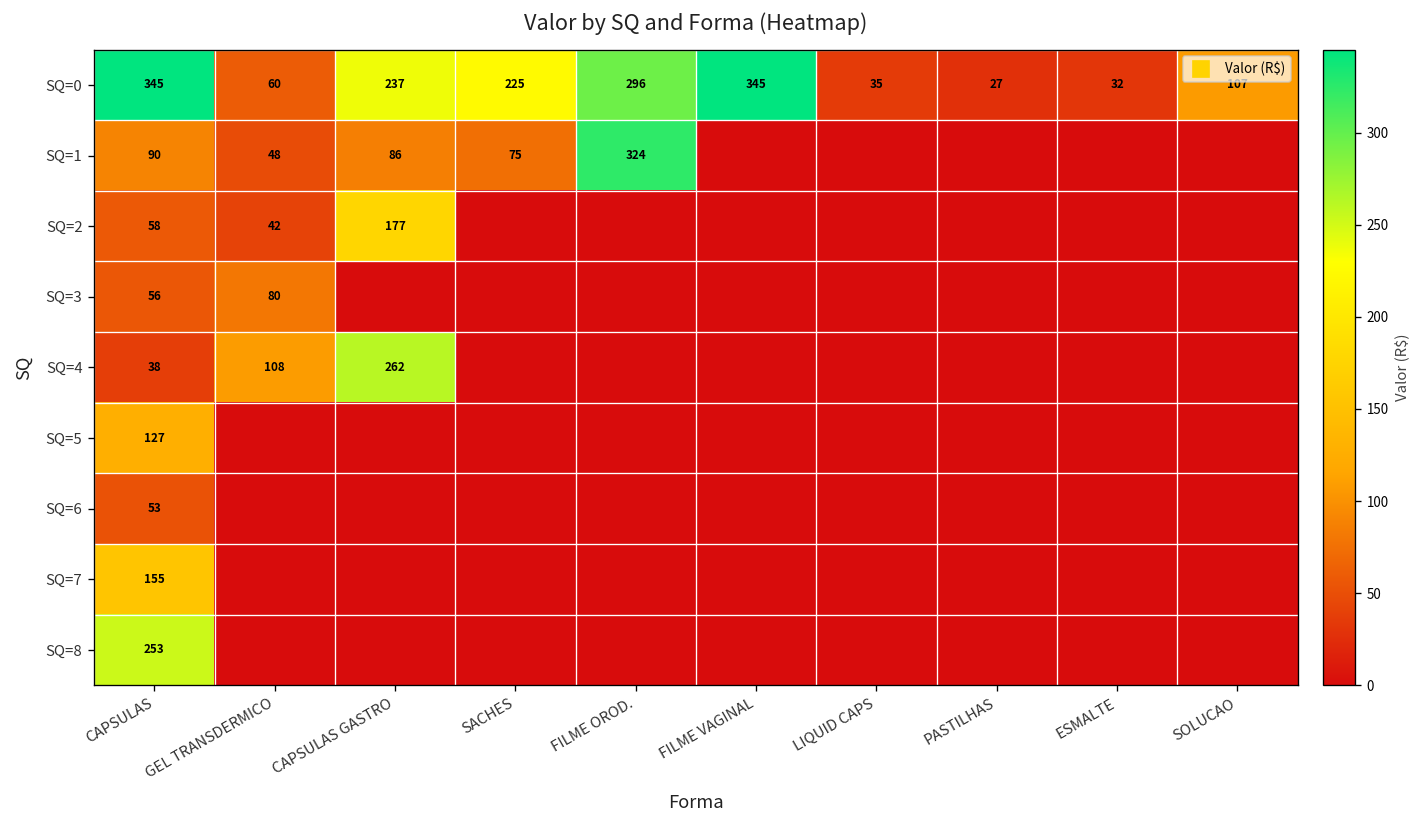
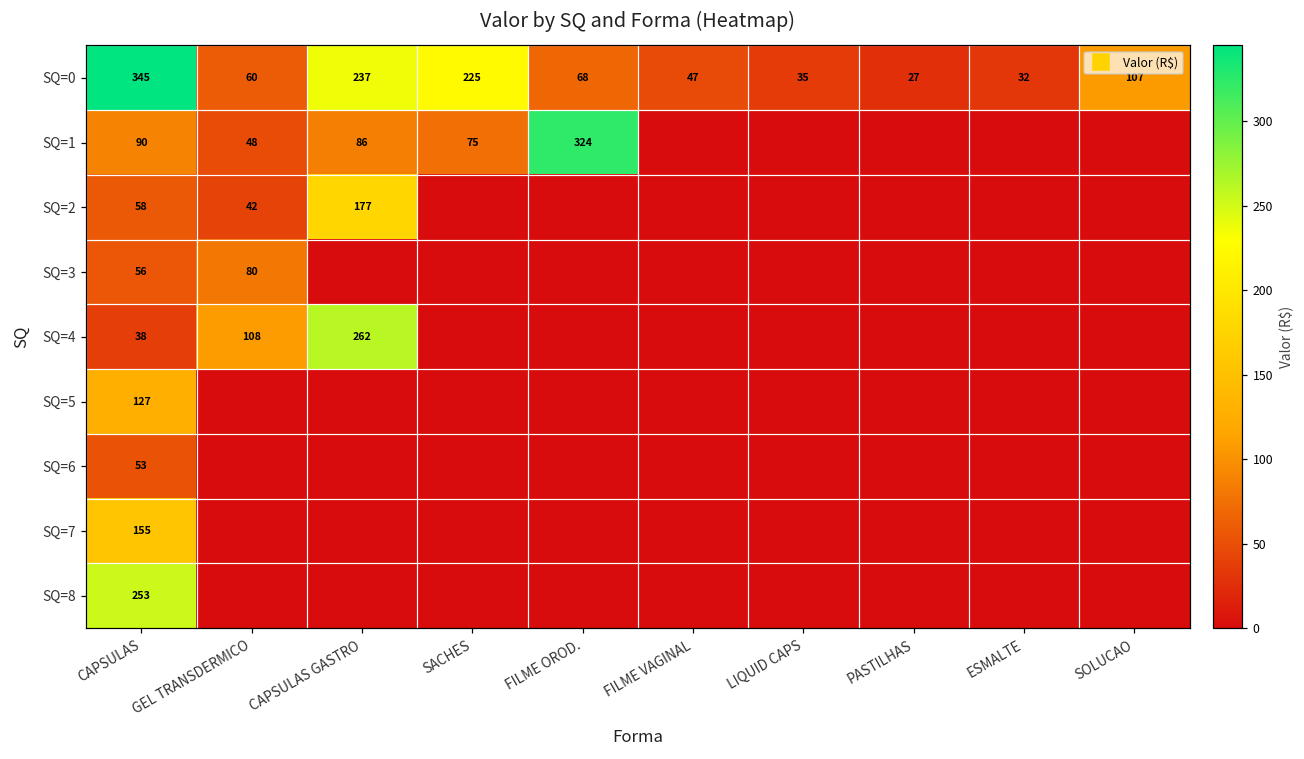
  {
    "SQ=0": {
      "CAPSULAS": 345,
      "GEL TRANSDERMICO": 60,
      "CAPSULAS GASTRO": 237,
      "SACHES": 225,
-     "FILME OROD.": 296,
-     "FILME VAGINAL": 345,
+     "FILME OROD.": 68,
+     "FILME VAGINAL": 47,
      "LIQUID CAPS": 35,
      "PASTILHAS": 27,
      "ESMALTE": 32
    },
    "SQ=1": {
      "CAPSULAS": 90,
      "GEL TRANSDERMICO": 48,
      "CAPSULAS GASTRO": 86,
      "SACHES": 75,
      "FILME OROD.": 324
    },
    "SQ=2": {
      "CAPSULAS": 58,
      "GEL TRANSDERMICO": 42,
      "CAPSULAS GASTRO": 177
    },
    "SQ=3": {
      "CAPSULAS": 56,
      "GEL TRANSDERMICO": 80
    },
    "SQ=4": {
      "CAPSULAS": 38,
      "GEL TRANSDERMICO": 108,
      "CAPSULAS GASTRO": 262
    },
    "SQ=5": {
      "CAPSULAS": 127
    },
    "SQ=6": {
      "CAPSULAS": 53
    },
    "SQ=7": {
      "CAPSULAS": 155
    },
    "SQ=8": {
      "CAPSULAS": 253
    }
  }
